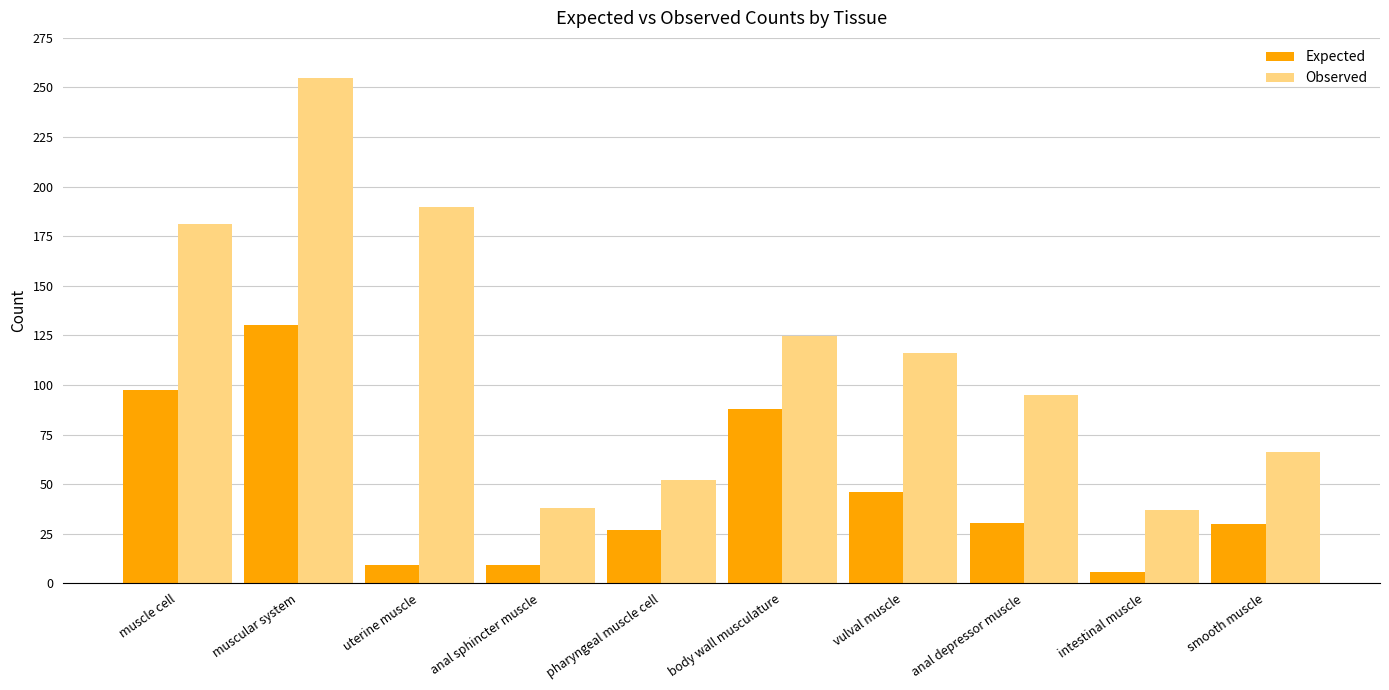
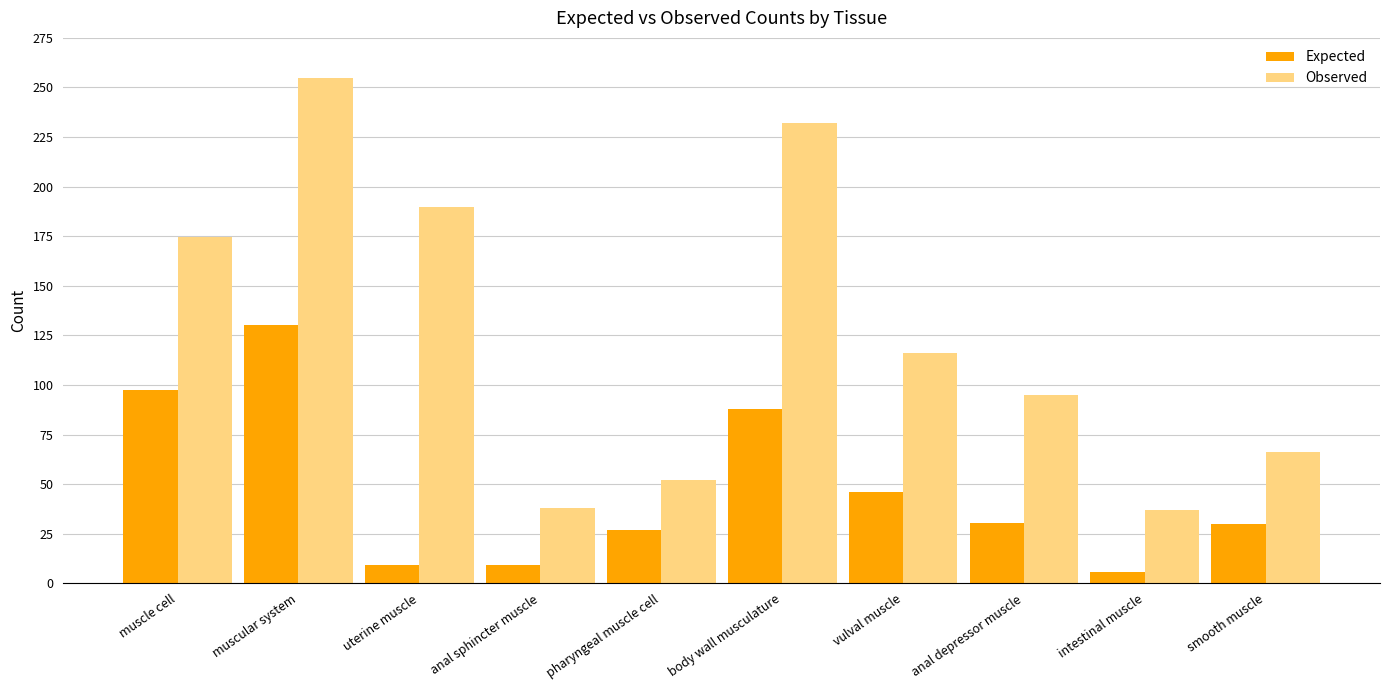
  {
    "Expected": {
      "muscle cell": 97,
      "muscular system": 130,
      "uterine muscle": 9,
      "anal sphincter muscle": 9,
      "pharyngeal muscle cell": 27,
      "body wall musculature": 88,
      "vulval muscle": 46,
      "anal depressor muscle": 30,
      "intestinal muscle": 6,
      "smooth muscle": 30
    },
    "Observed": {
-     "muscle cell": 181,
+     "muscle cell": 175,
      "muscular system": 255,
      "uterine muscle": 190,
      "anal sphincter muscle": 38,
      "pharyngeal muscle cell": 52,
-     "body wall musculature": 125,
+     "body wall musculature": 232,
      "vulval muscle": 116,
      "anal depressor muscle": 95,
      "intestinal muscle": 37,
      "smooth muscle": 66
    }
  }
